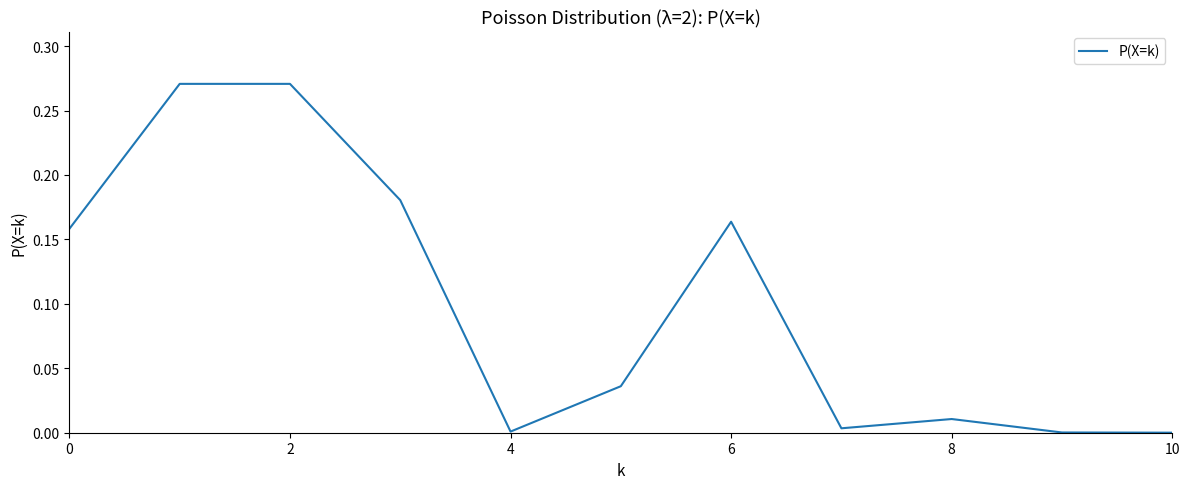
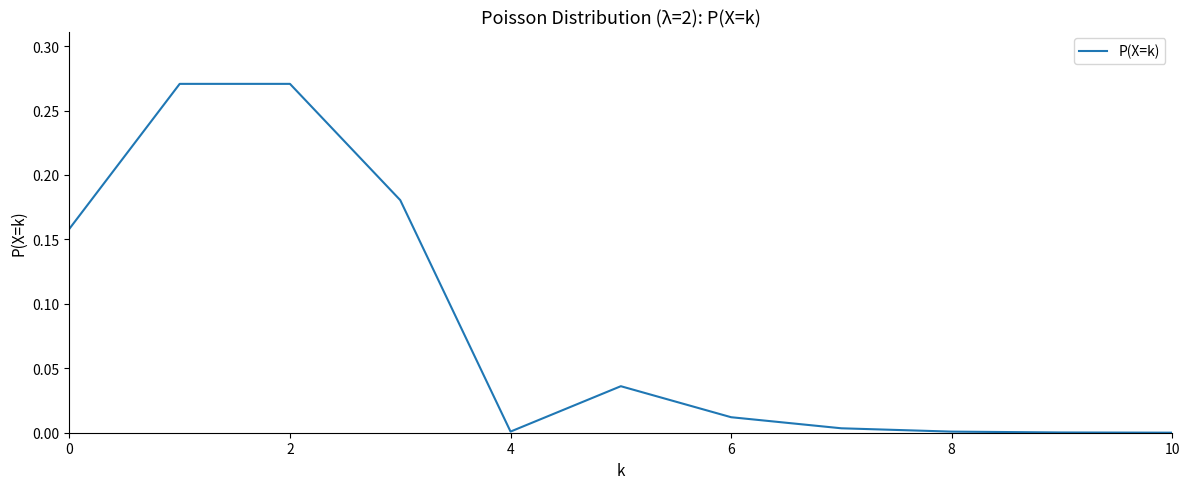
  {
    "0": 0.158,
    "2": 0.271,
    "4": 0.001,
-   "6": 0.164,
-   "8": 0.011,
+   "6": 0.012,
+   "8": 0.001,
    "10": 0.000
  }
